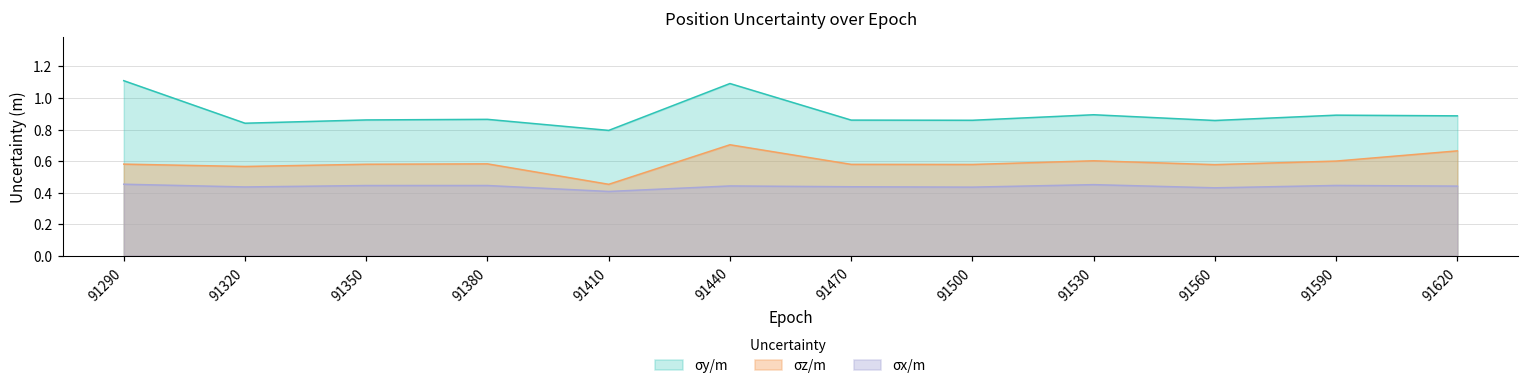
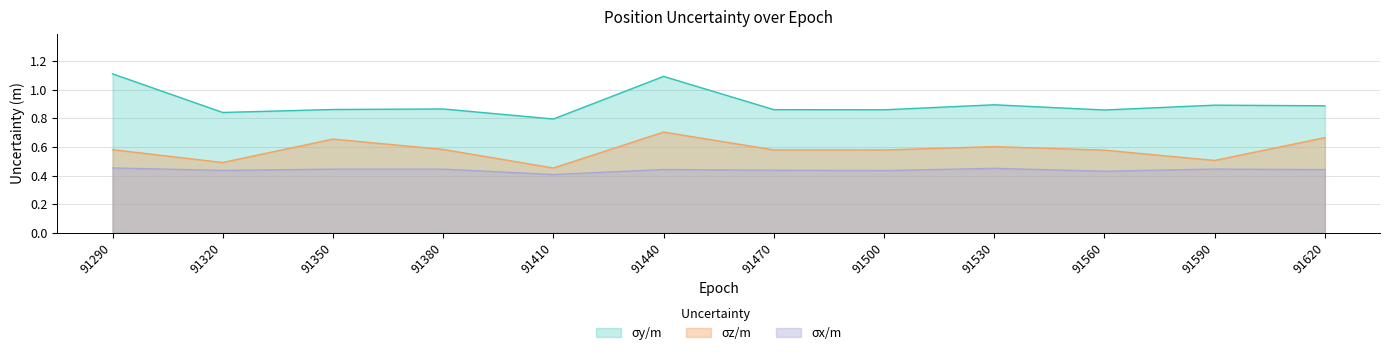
  {
    "σz/m": {
      "91290": 0.58,
-     "91320": 0.57,
-     "91350": 0.58,
+     "91320": 0.49,
+     "91350": 0.65,
      "91380": 0.58,
      "91410": 0.45,
      "91440": 0.70,
      "91470": 0.58,
      "91500": 0.58,
      "91530": 0.60,
      "91560": 0.58,
-     "91590": 0.60,
+     "91590": 0.51,
      "91620": 0.66
    }
  }
